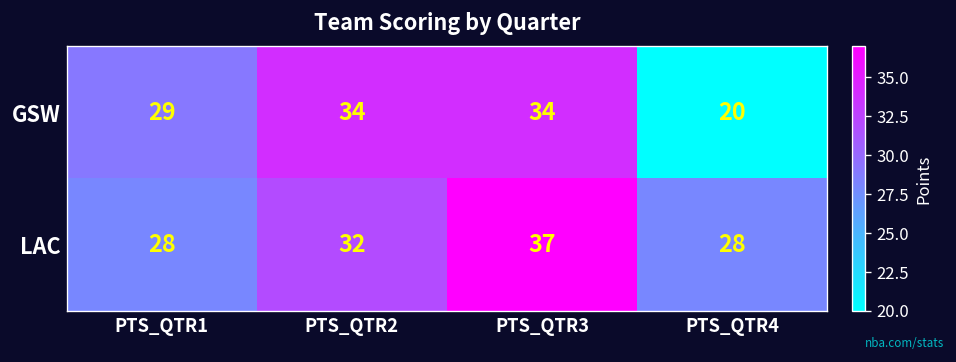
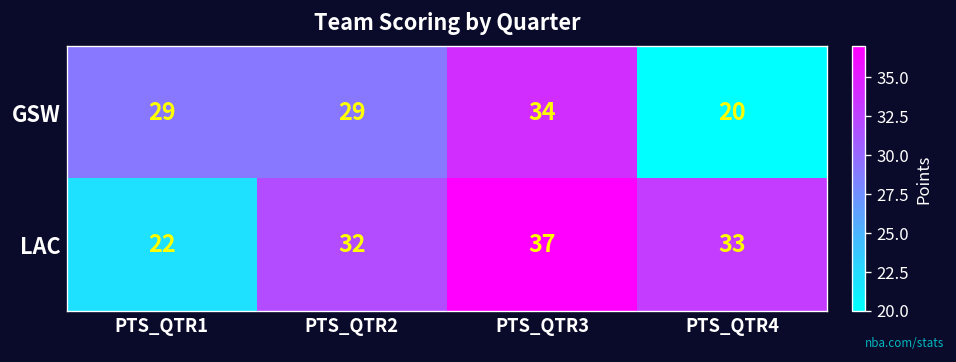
  {
    "GSW": {
      "PTS_QTR1": 29,
-     "PTS_QTR2": 34,
+     "PTS_QTR2": 29,
      "PTS_QTR3": 34,
      "PTS_QTR4": 20
    },
    "LAC": {
-     "PTS_QTR1": 28,
+     "PTS_QTR1": 22,
      "PTS_QTR2": 32,
      "PTS_QTR3": 37,
-     "PTS_QTR4": 28
+     "PTS_QTR4": 33
    }
  }
